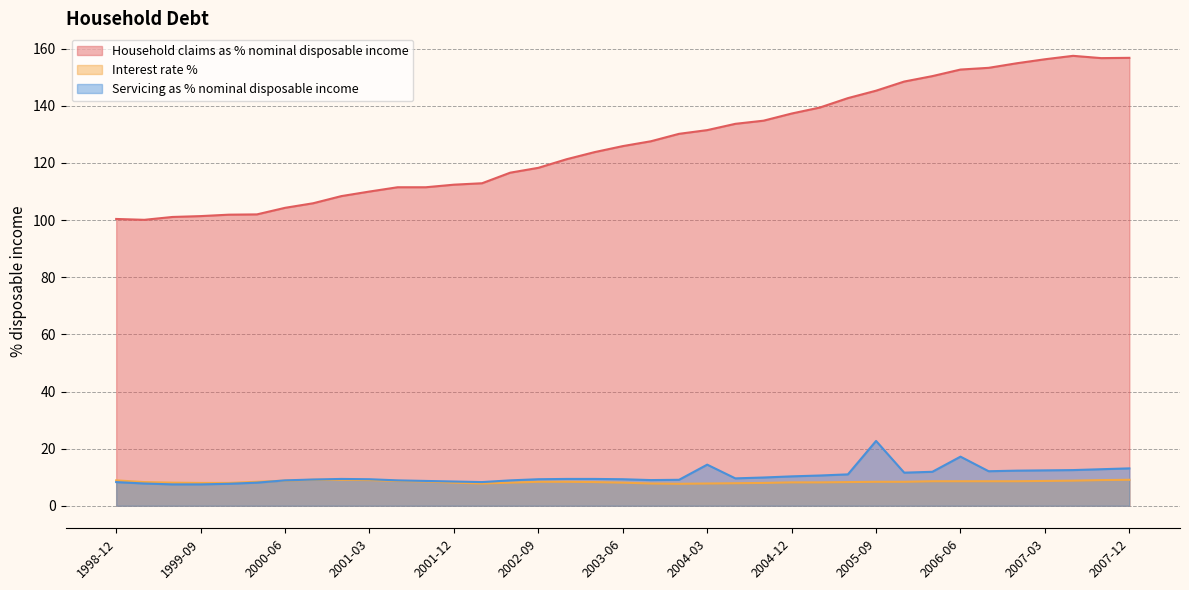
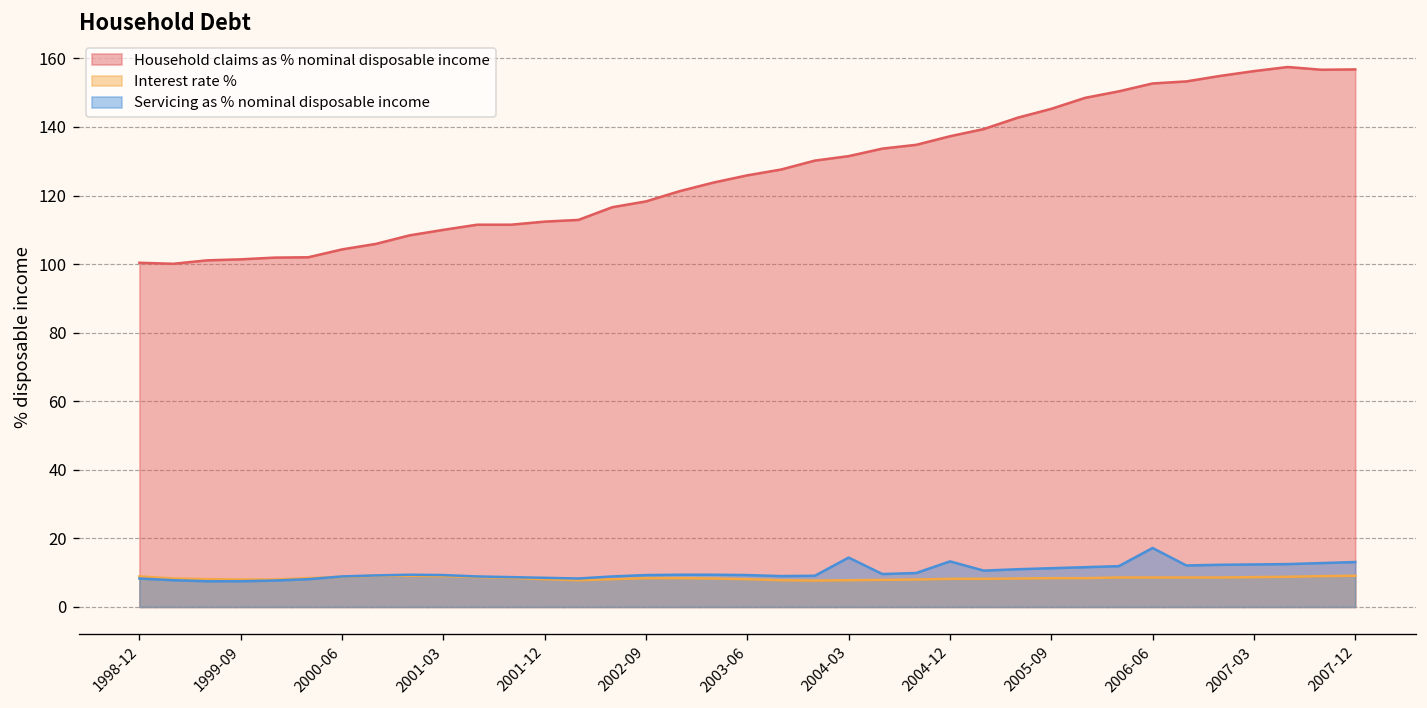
  {
    "Servicing as % nominal disposable income": {
      "2002-09": 9,
      "2003-06": 9,
      "2004-03": 14,
-     "2004-12": 10,
-     "2005-09": 23,
+     "2004-12": 13,
+     "2005-09": 11,
      "2006-06": 17,
      "2007-03": 12,
      "2007-12": 13
    }
  }
